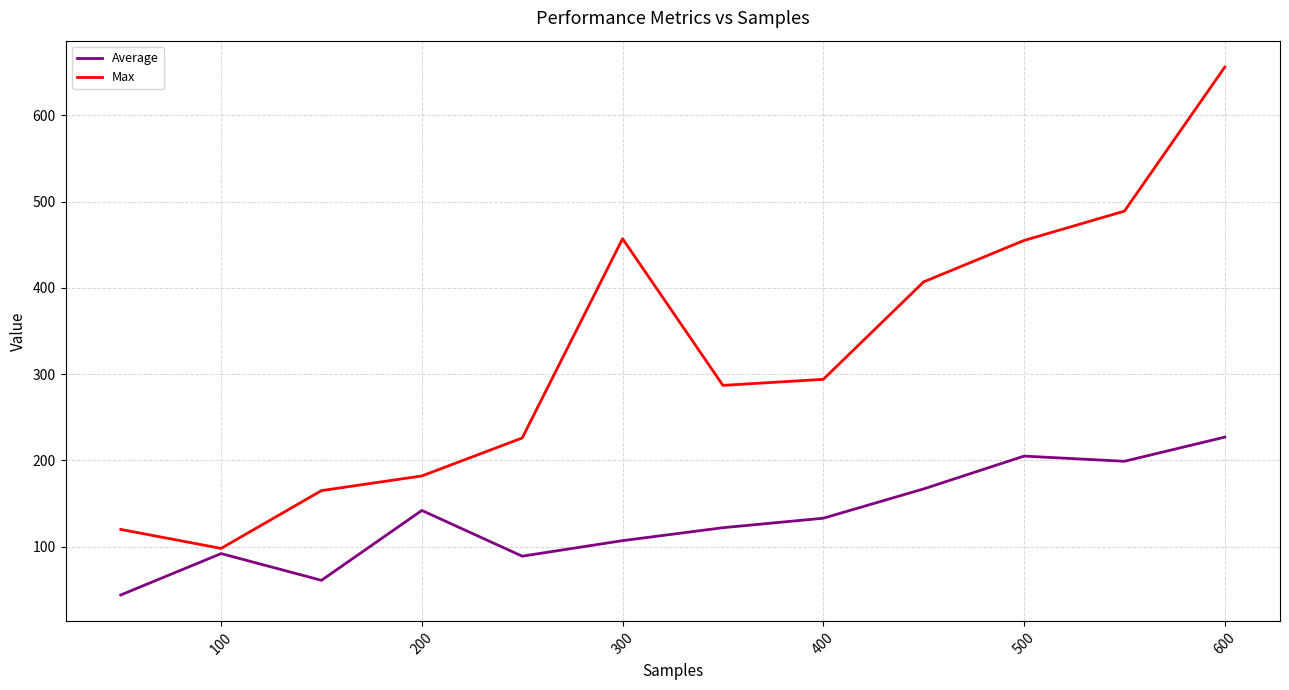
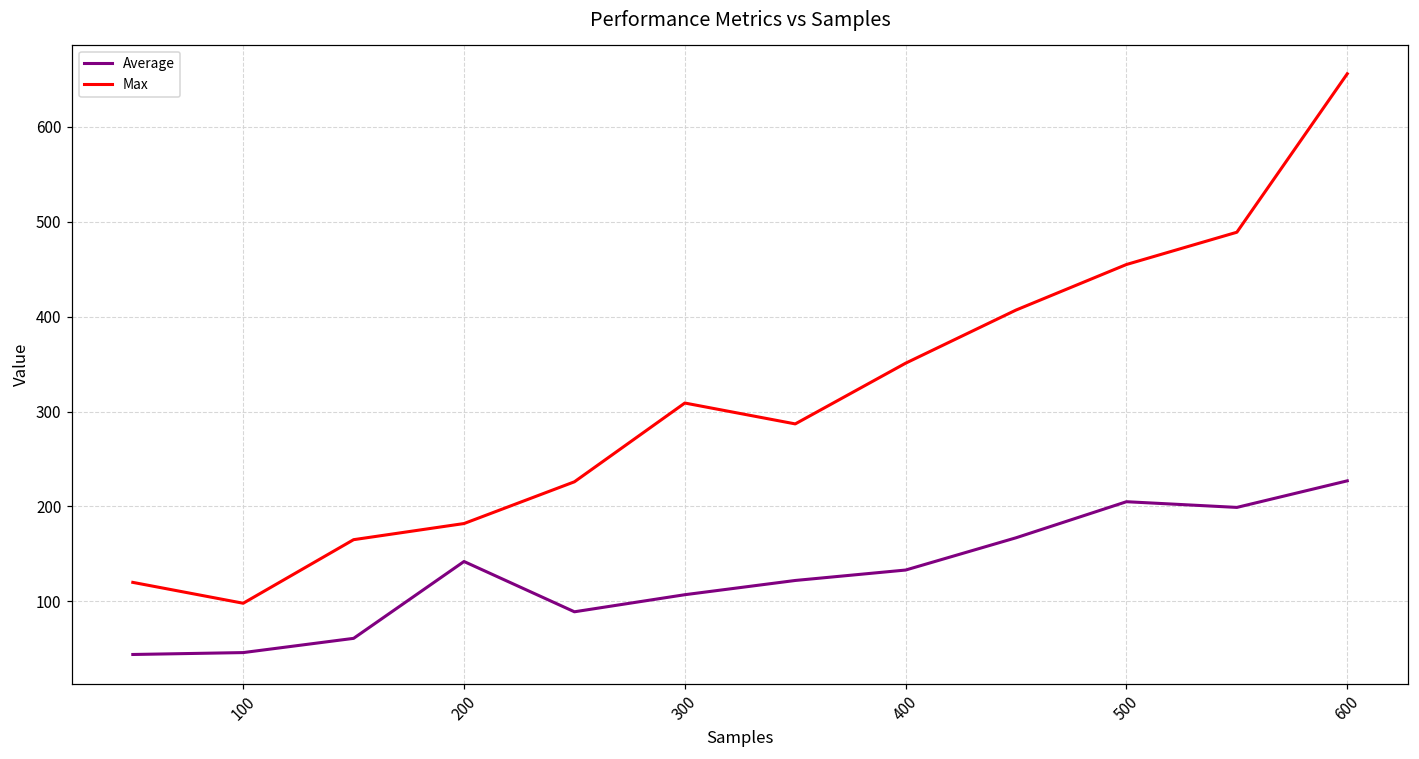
  {
    "Average": {
-     "100": 90,
+     "100": 50,
      "200": 140,
      "300": 110,
      "400": 130,
      "500": 210,
      "600": 230
    },
    "Max": {
      "100": 100,
      "200": 180,
-     "300": 460,
-     "400": 290,
+     "300": 310,
+     "400": 350,
      "500": 460,
      "600": 660
    }
  }
